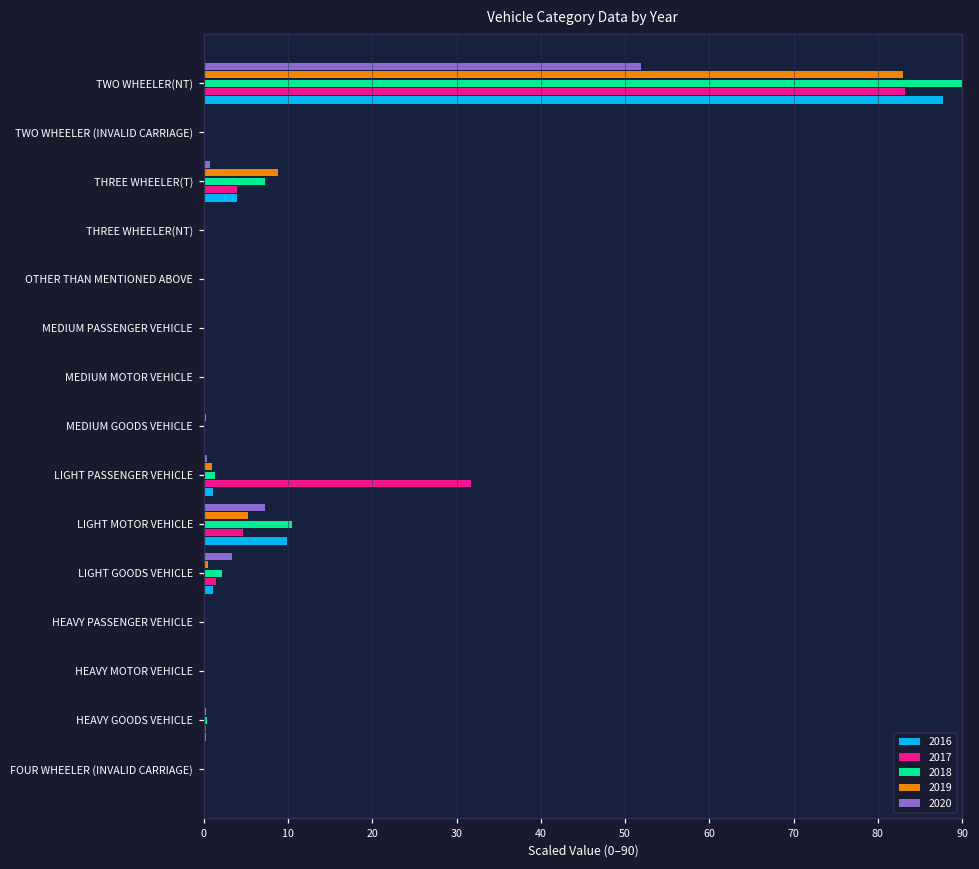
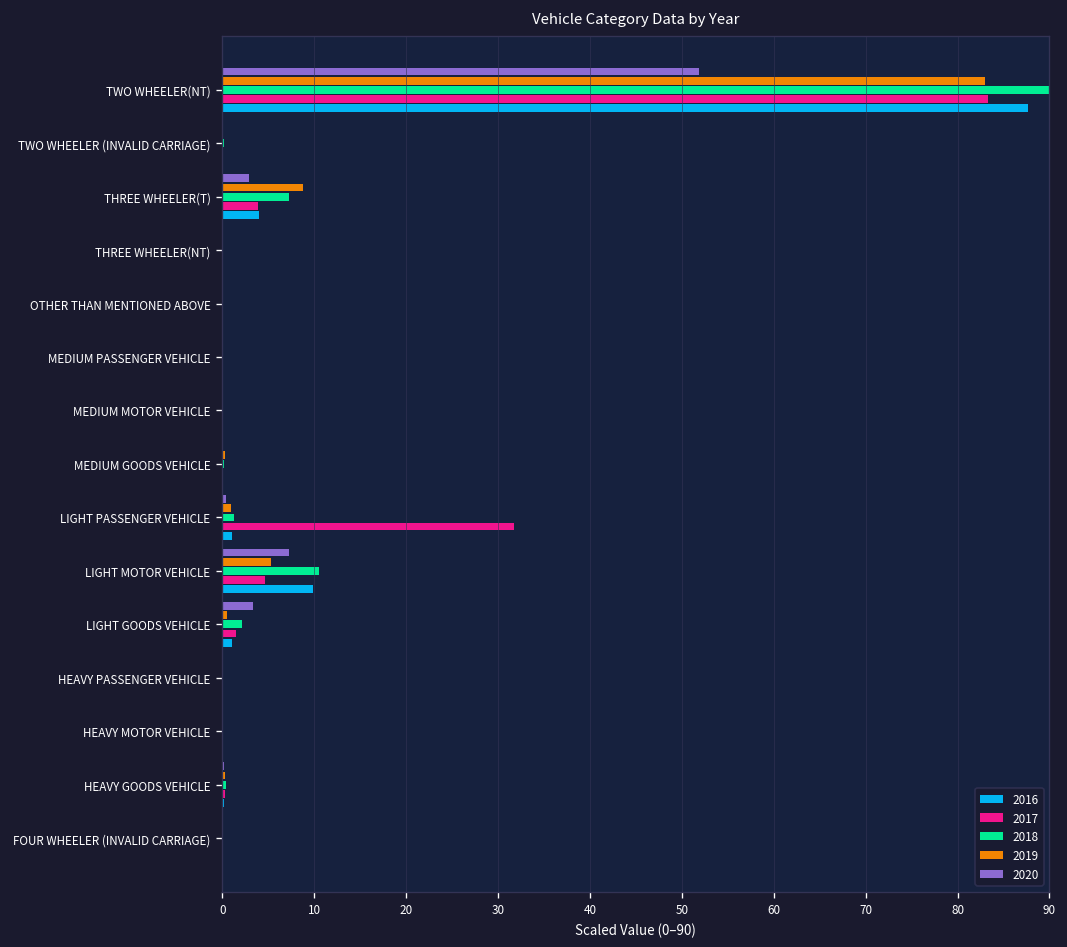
  {
    "2016": {
      "TWO WHEELER(NT)": 88,
      "THREE WHEELER(T)": 4,
      "LIGHT PASSENGER VEHICLE": 1,
      "LIGHT MOTOR VEHICLE": 10,
      "LIGHT GOODS VEHICLE": 1
    },
    "2017": {
      "TWO WHEELER(NT)": 83,
      "THREE WHEELER(T)": 4,
      "LIGHT PASSENGER VEHICLE": 32,
      "LIGHT MOTOR VEHICLE": 5,
      "LIGHT GOODS VEHICLE": 1,
      "HEAVY MOTOR VEHICLE": 0
    },
    "2018": {
      "TWO WHEELER(NT)": 90,
      "THREE WHEELER(T)": 7,
      "LIGHT PASSENGER VEHICLE": 1,
      "LIGHT MOTOR VEHICLE": 10,
      "LIGHT GOODS VEHICLE": 2,
      "HEAVY MOTOR VEHICLE": 0,
      "HEAVY GOODS VEHICLE": 0
    },
    "2019": {
      "TWO WHEELER(NT)": 83,
      "THREE WHEELER(T)": 9,
      "LIGHT PASSENGER VEHICLE": 1,
      "LIGHT MOTOR VEHICLE": 5,
      "LIGHT GOODS VEHICLE": 1
    },
    "2020": {
      "TWO WHEELER(NT)": 52,
-     "THREE WHEELER(T)": 1,
+     "THREE WHEELER(T)": 3,
      "LIGHT PASSENGER VEHICLE": 0,
      "LIGHT MOTOR VEHICLE": 7,
      "LIGHT GOODS VEHICLE": 3,
      "HEAVY PASSENGER VEHICLE": 0,
      "HEAVY MOTOR VEHICLE": 0
    }
  }
